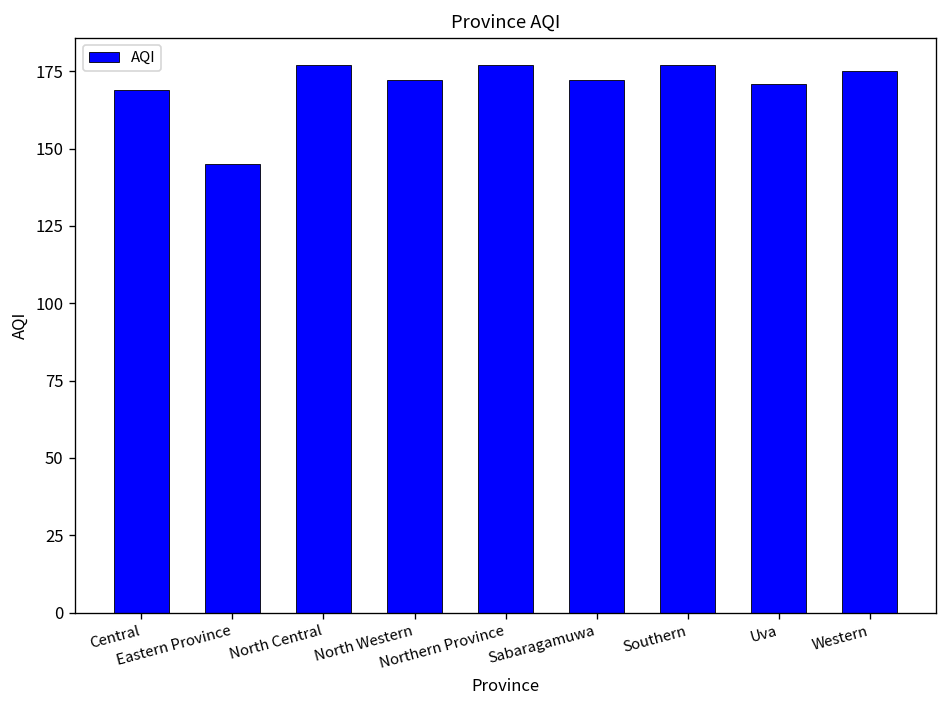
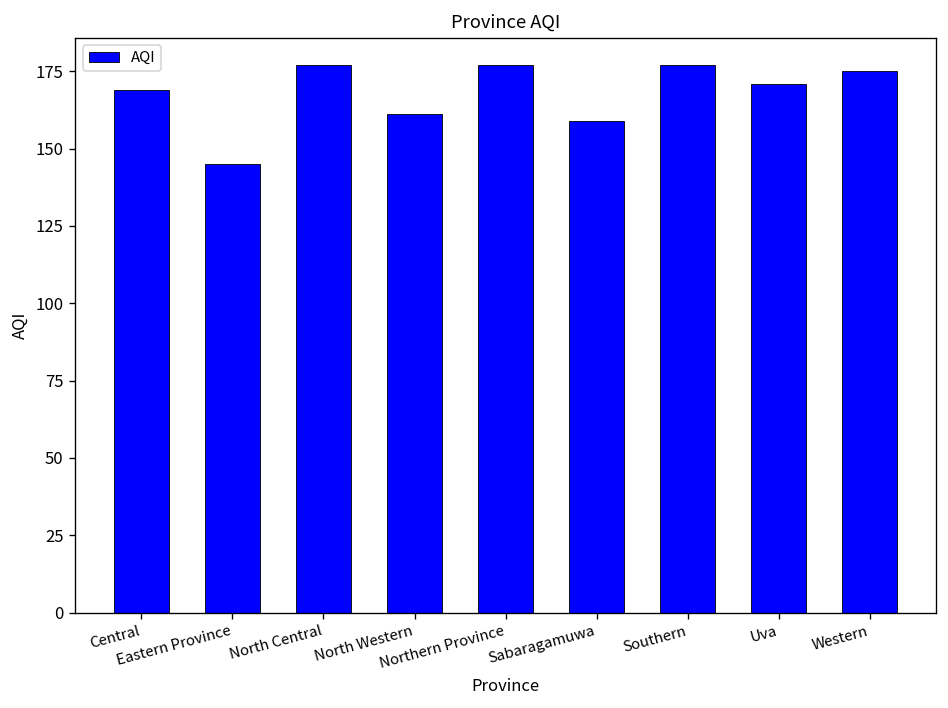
  {
    "Central": 169,
    "Eastern Province": 145,
    "North Central": 177,
-   "North Western": 172,
+   "North Western": 161,
    "Northern Province": 177,
-   "Sabaragamuwa": 172,
+   "Sabaragamuwa": 159,
    "Southern": 177,
    "Uva": 171,
    "Western": 175
  }
